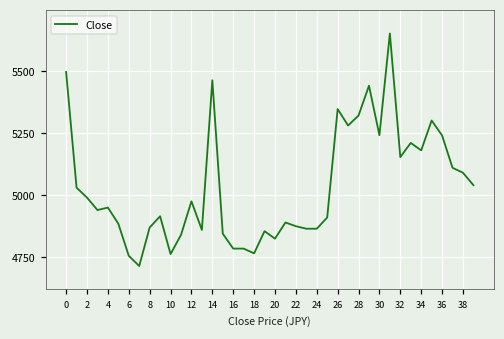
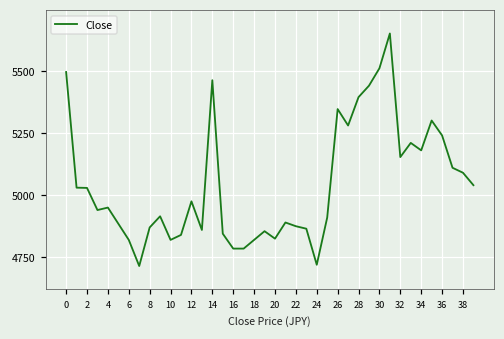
  {
    "0": 5500,
-   "2": 4990,
+   "2": 5030,
    "4": 4950,
-   "6": 4760,
+   "6": 4820,
    "8": 4870,
-   "10": 4760,
+   "10": 4820,
    "12": 4980,
    "14": 5460,
    "16": 4790,
-   "18": 4770,
+   "18": 4820,
    "20": 4830,
    "22": 4880,
-   "24": 4870,
+   "24": 4720,
    "26": 5350,
-   "28": 5320,
-   "30": 5240,
+   "28": 5390,
+   "30": 5510,
    "32": 5150,
    "34": 5180,
    "36": 5240,
    "38": 5090
  }
